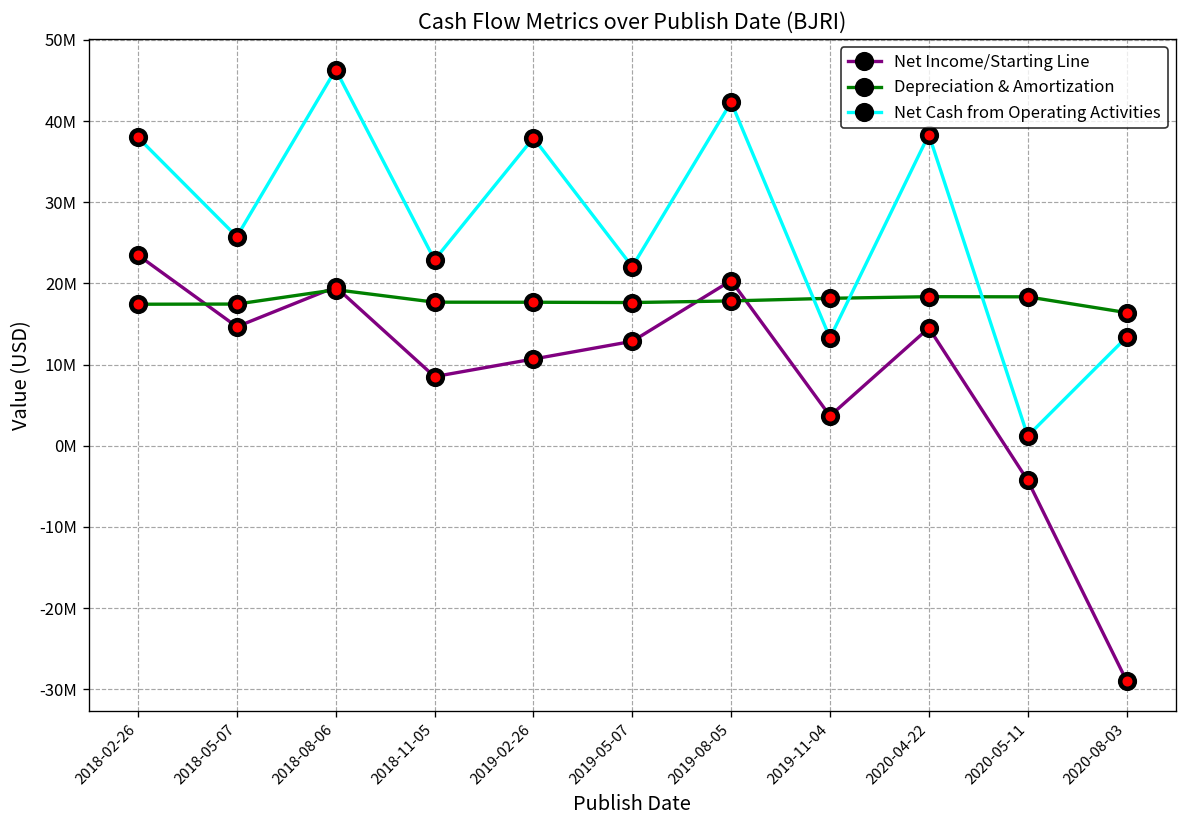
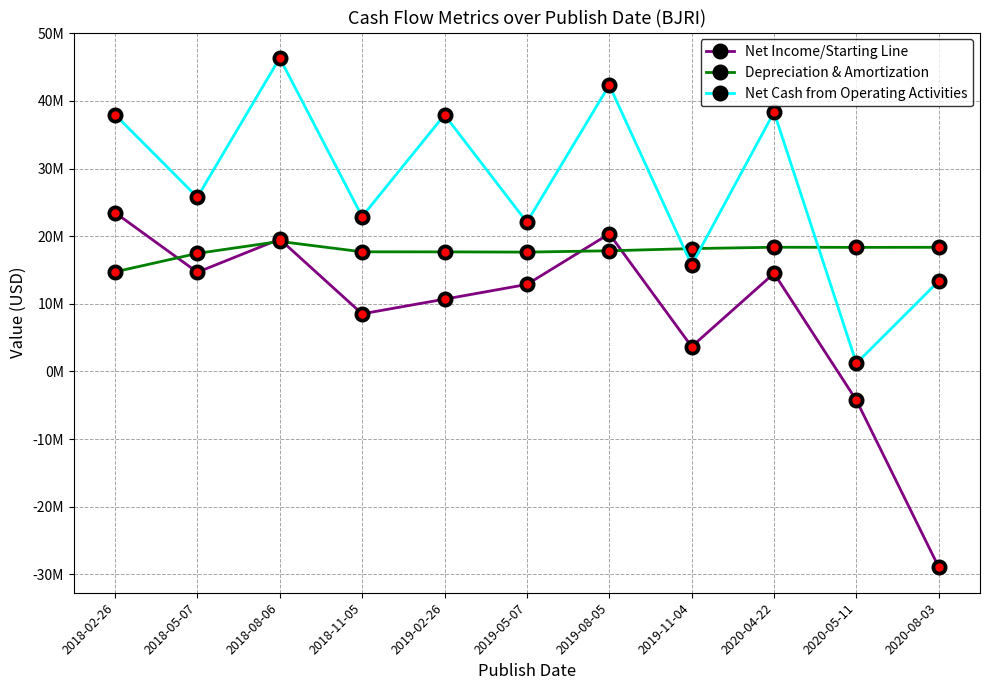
  {
    "Net Income/Starting Line": {
      "2018-02-26": 23000000,
      "2018-05-07": 15000000,
      "2018-11-05": 9000000,
      "2019-02-26": 11000000,
      "2019-05-07": 13000000,
      "2019-08-05": 20000000,
      "2019-11-04": 4000000,
      "2020-04-22": 15000000,
      "2020-05-11": -4000000,
      "2020-08-03": -29000000
    },
    "Depreciation & Amortization": {
-     "2018-02-26": 17000000,
+     "2018-02-26": 15000000,
      "2018-05-07": 17000000,
      "2018-11-05": 18000000,
      "2019-02-26": 18000000,
      "2019-05-07": 18000000,
      "2019-08-05": 18000000,
      "2019-11-04": 18000000,
      "2020-04-22": 18000000,
      "2020-05-11": 18000000,
-     "2020-08-03": 16000000
+     "2020-08-03": 18000000
    },
    "Net Cash from Operating Activities": {
      "2018-02-26": 38000000,
      "2018-05-07": 26000000,
      "2018-08-06": 46000000,
      "2018-11-05": 23000000,
      "2019-02-26": 38000000,
      "2019-05-07": 22000000,
      "2019-08-05": 42000000,
-     "2019-11-04": 13000000,
+     "2019-11-04": 16000000,
      "2020-04-22": 38000000,
      "2020-05-11": 1000000,
      "2020-08-03": 13000000
    }
  }
